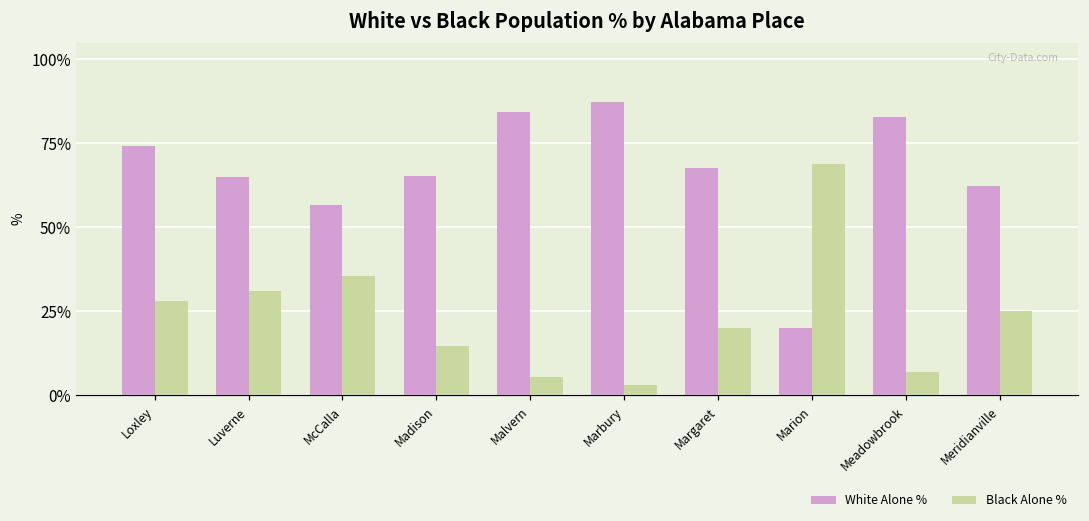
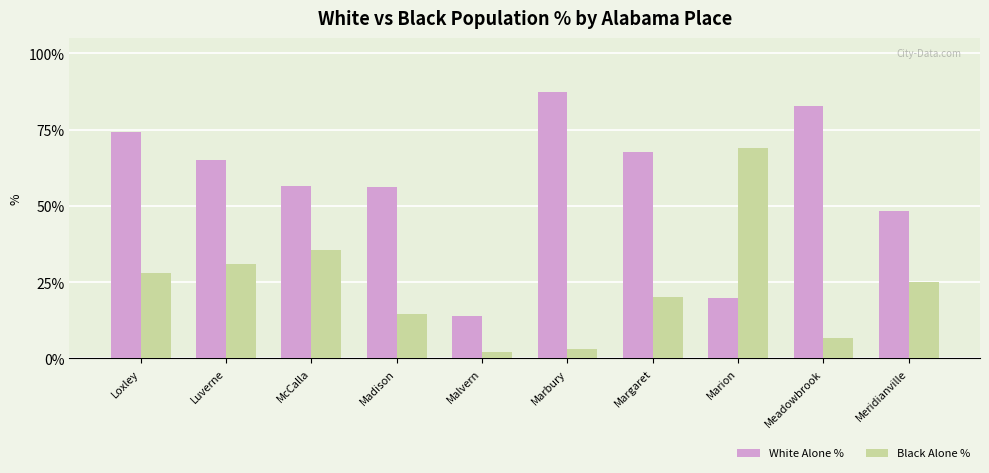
  {
    "White Alone %": {
      "Loxley": "74%",
      "Luverne": "65%",
      "McCalla": "56%",
-     "Madison": "65%",
-     "Malvern": "84%",
+     "Madison": "56%",
+     "Malvern": "14%",
      "Marbury": "87%",
      "Margaret": "68%",
      "Marion": "20%",
      "Meadowbrook": "83%",
-     "Meridianville": "62%"
+     "Meridianville": "48%"
    },
    "Black Alone %": {
      "Loxley": "28%",
      "Luverne": "31%",
      "McCalla": "35%",
      "Madison": "15%",
-     "Malvern": "5%",
+     "Malvern": "2%",
      "Marbury": "3%",
      "Margaret": "20%",
      "Marion": "69%",
      "Meadowbrook": "7%",
      "Meridianville": "25%"
    }
  }
